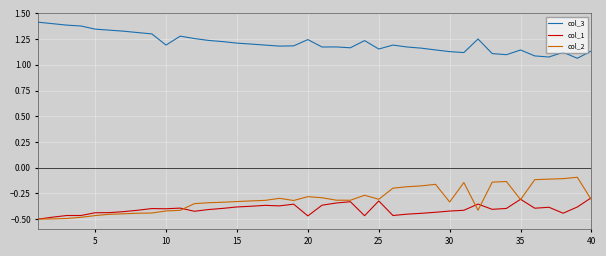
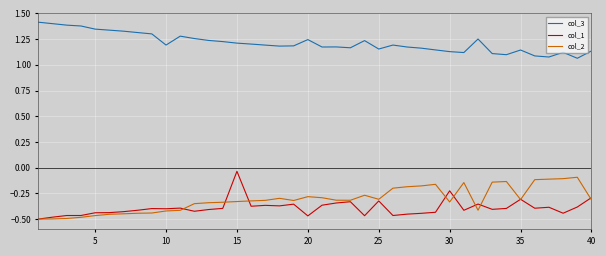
  {
    "col_3": {
      "5": 1.35,
      "10": 1.19,
      "15": 1.21,
      "20": 1.25,
      "25": 1.15,
      "30": 1.13,
      "35": 1.14,
      "40": 1.13
    },
    "col_1": {
      "5": -0.44,
-     "15": -0.38,
+     "15": -0.04,
      "20": -0.47,
-     "30": -0.42
+     "30": -0.23
    },
    "col_2": {
      "5": -0.47,
      "15": -0.33,
      "20": -0.28,
      "30": -0.33
    }
  }
